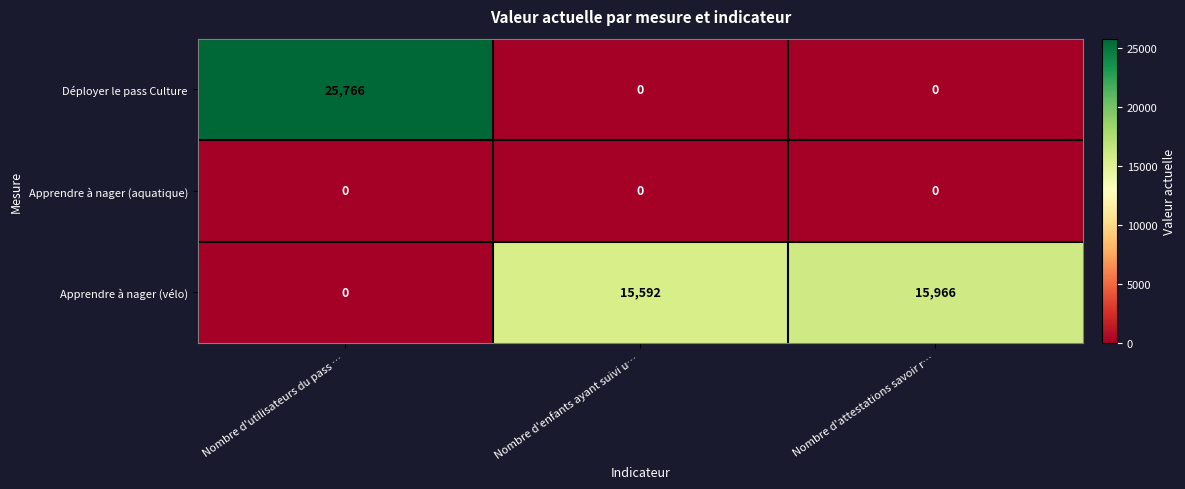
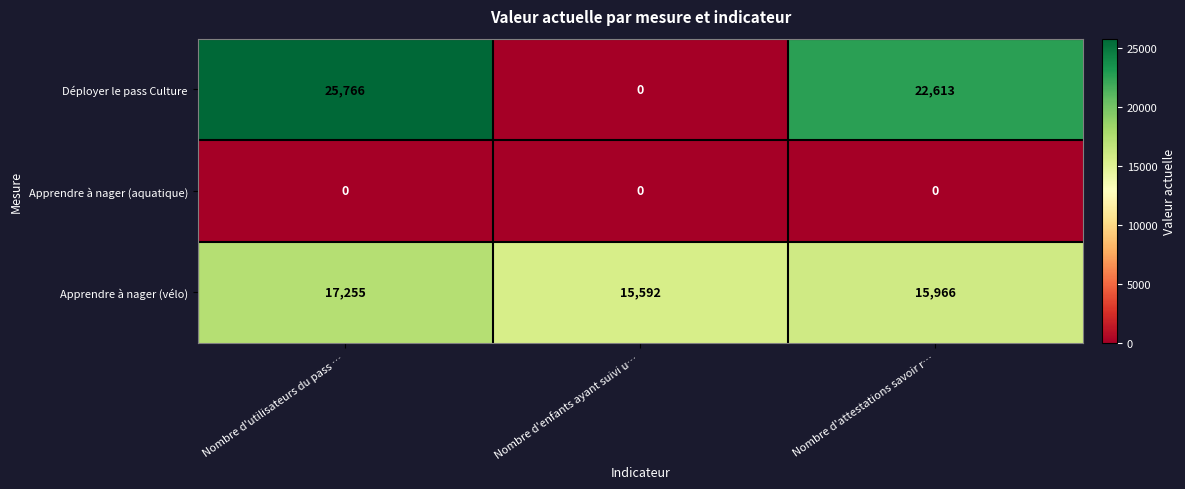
  {
    "Déployer le pass Culture": {
      "Nombre d'utilisateurs du pass …": "25,766",
      "Nombre d'enfants ayant suivi u…": "0",
-     "Nombre d'attestations savoir r…": "0"
+     "Nombre d'attestations savoir r…": "22,613"
    },
    "Apprendre à nager (aquatique)": {
      "Nombre d'utilisateurs du pass …": "0",
      "Nombre d'enfants ayant suivi u…": "0",
      "Nombre d'attestations savoir r…": "0"
    },
    "Apprendre à nager (vélo)": {
-     "Nombre d'utilisateurs du pass …": "0",
+     "Nombre d'utilisateurs du pass …": "17,255",
      "Nombre d'enfants ayant suivi u…": "15,592",
      "Nombre d'attestations savoir r…": "15,966"
    }
  }
